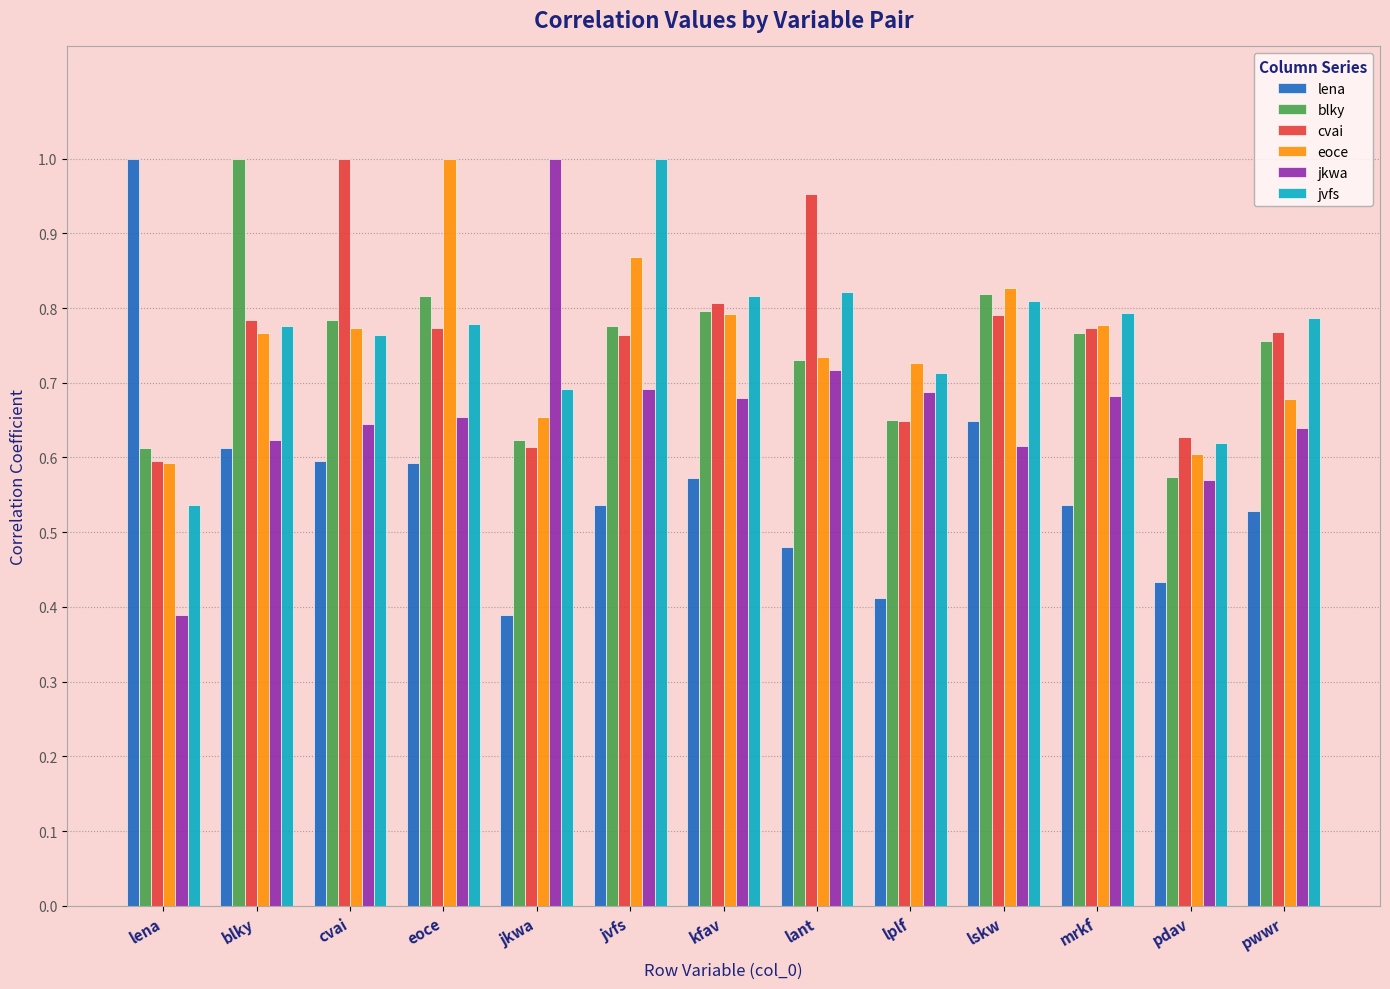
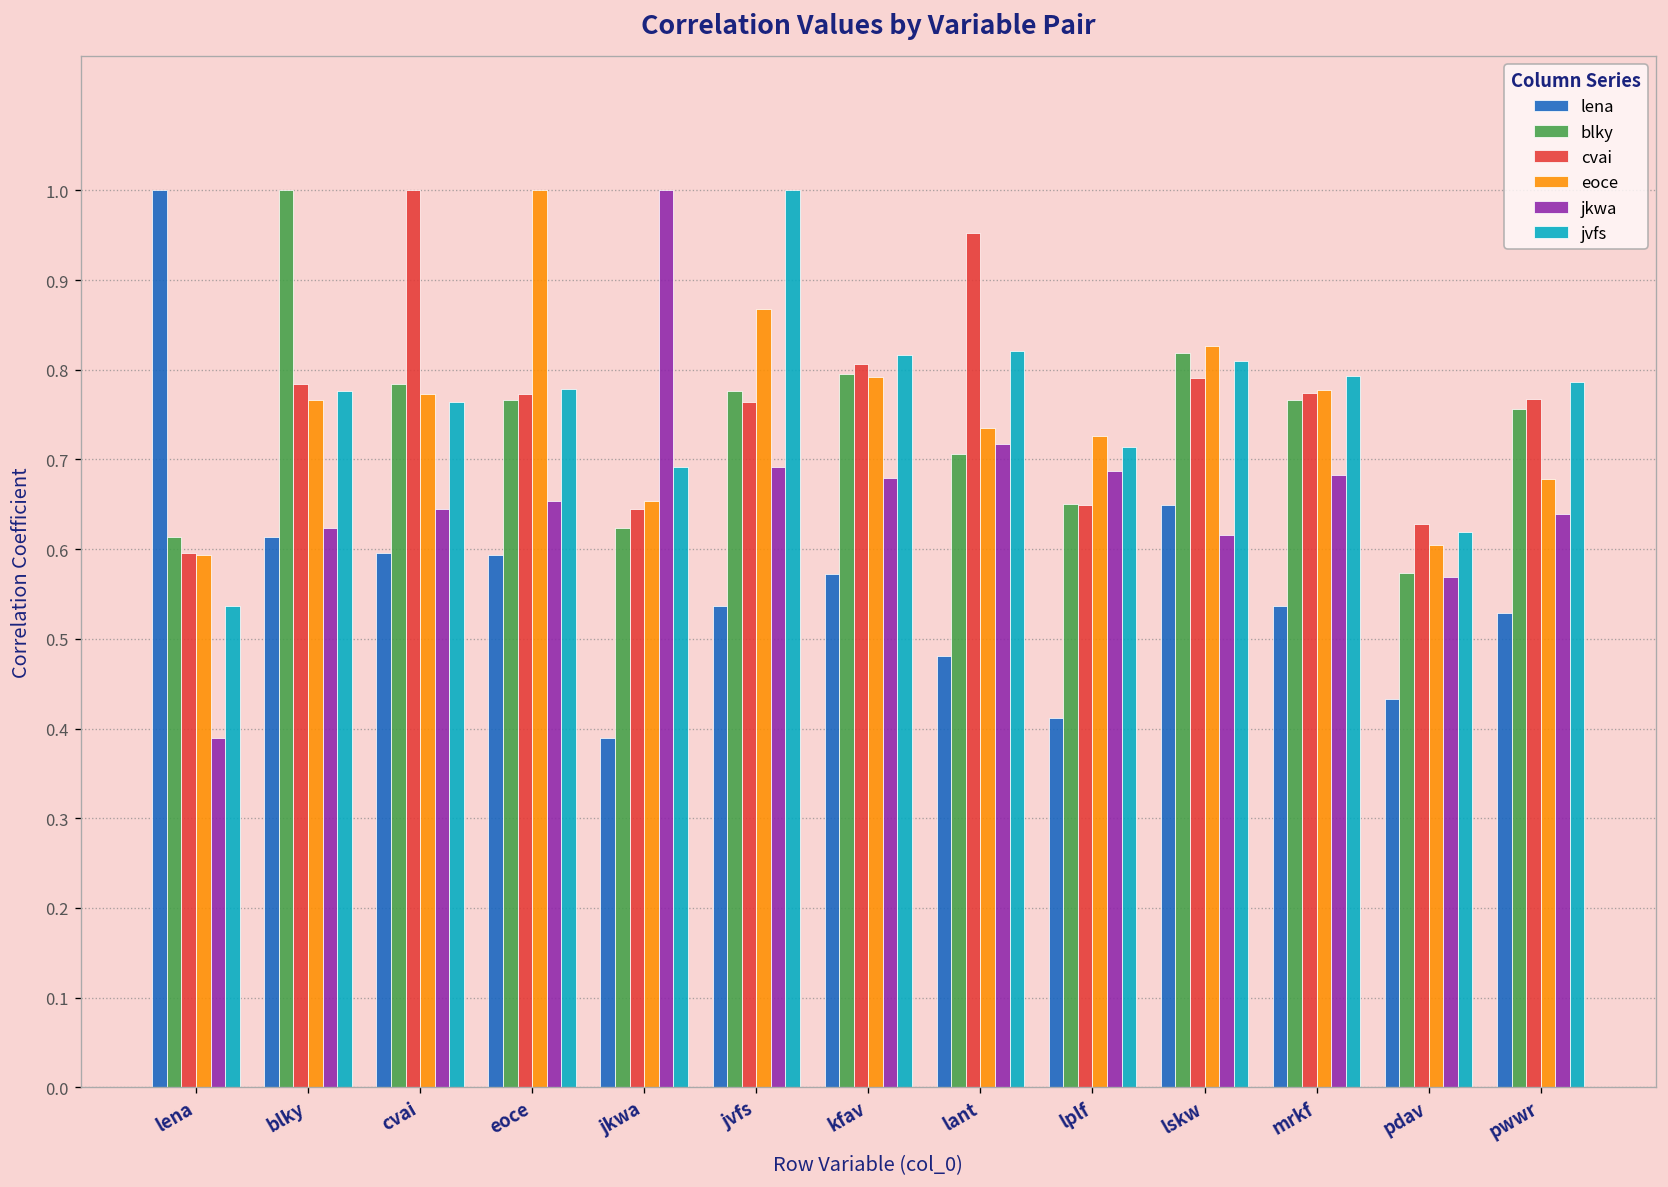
  {
    "lena": {
      "lena": 1.00,
      "blky": 0.61,
      "cvai": 0.60,
      "eoce": 0.59,
      "jkwa": 0.39,
      "jvfs": 0.54,
      "kfav": 0.57,
      "lant": 0.48,
      "lplf": 0.41,
      "lskw": 0.65,
      "mrkf": 0.54,
      "pdav": 0.43,
      "pwwr": 0.53
    },
    "blky": {
      "lena": 0.61,
      "blky": 1.00,
      "cvai": 0.78,
-     "eoce": 0.82,
+     "eoce": 0.77,
      "jkwa": 0.62,
      "jvfs": 0.78,
      "kfav": 0.80,
-     "lant": 0.73,
+     "lant": 0.71,
      "lplf": 0.65,
      "lskw": 0.82,
      "mrkf": 0.77,
      "pdav": 0.57,
      "pwwr": 0.76
    },
    "cvai": {
      "lena": 0.60,
      "blky": 0.78,
      "cvai": 1.00,
      "eoce": 0.77,
-     "jkwa": 0.61,
+     "jkwa": 0.64,
      "jvfs": 0.76,
      "kfav": 0.81,
      "lant": 0.95,
      "lplf": 0.65,
      "lskw": 0.79,
      "mrkf": 0.77,
      "pdav": 0.63,
      "pwwr": 0.77
    },
    "eoce": {
      "lena": 0.59,
      "blky": 0.77,
      "cvai": 0.77,
      "eoce": 1.00,
      "jkwa": 0.65,
      "jvfs": 0.87,
      "kfav": 0.79,
      "lant": 0.73,
      "lplf": 0.73,
      "lskw": 0.83,
      "mrkf": 0.78,
      "pdav": 0.60,
      "pwwr": 0.68
    },
    "jkwa": {
      "lena": 0.39,
      "blky": 0.62,
      "cvai": 0.64,
      "eoce": 0.65,
      "jkwa": 1.00,
      "jvfs": 0.69,
      "kfav": 0.68,
      "lant": 0.72,
      "lplf": 0.69,
      "lskw": 0.62,
      "mrkf": 0.68,
      "pdav": 0.57,
      "pwwr": 0.64
    },
    "jvfs": {
      "lena": 0.54,
      "blky": 0.78,
      "cvai": 0.76,
      "eoce": 0.78,
      "jkwa": 0.69,
      "jvfs": 1.00,
      "kfav": 0.82,
      "lant": 0.82,
      "lplf": 0.71,
      "lskw": 0.81,
      "mrkf": 0.79,
      "pdav": 0.62,
      "pwwr": 0.79
    }
  }
